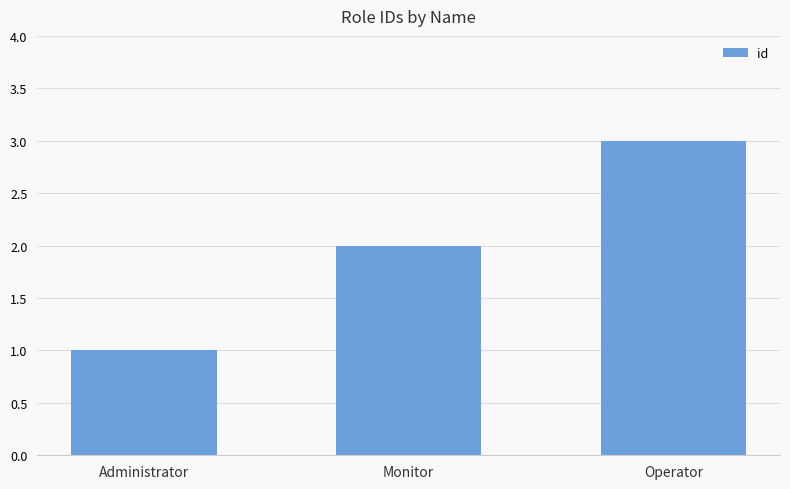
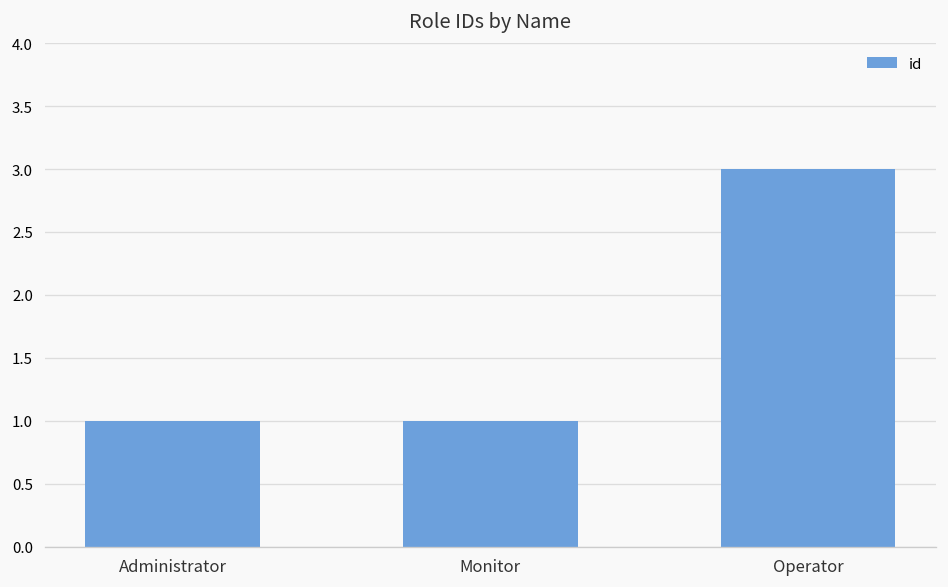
  {
    "Administrator": 1,
-   "Monitor": 2,
+   "Monitor": 1,
    "Operator": 3
  }
